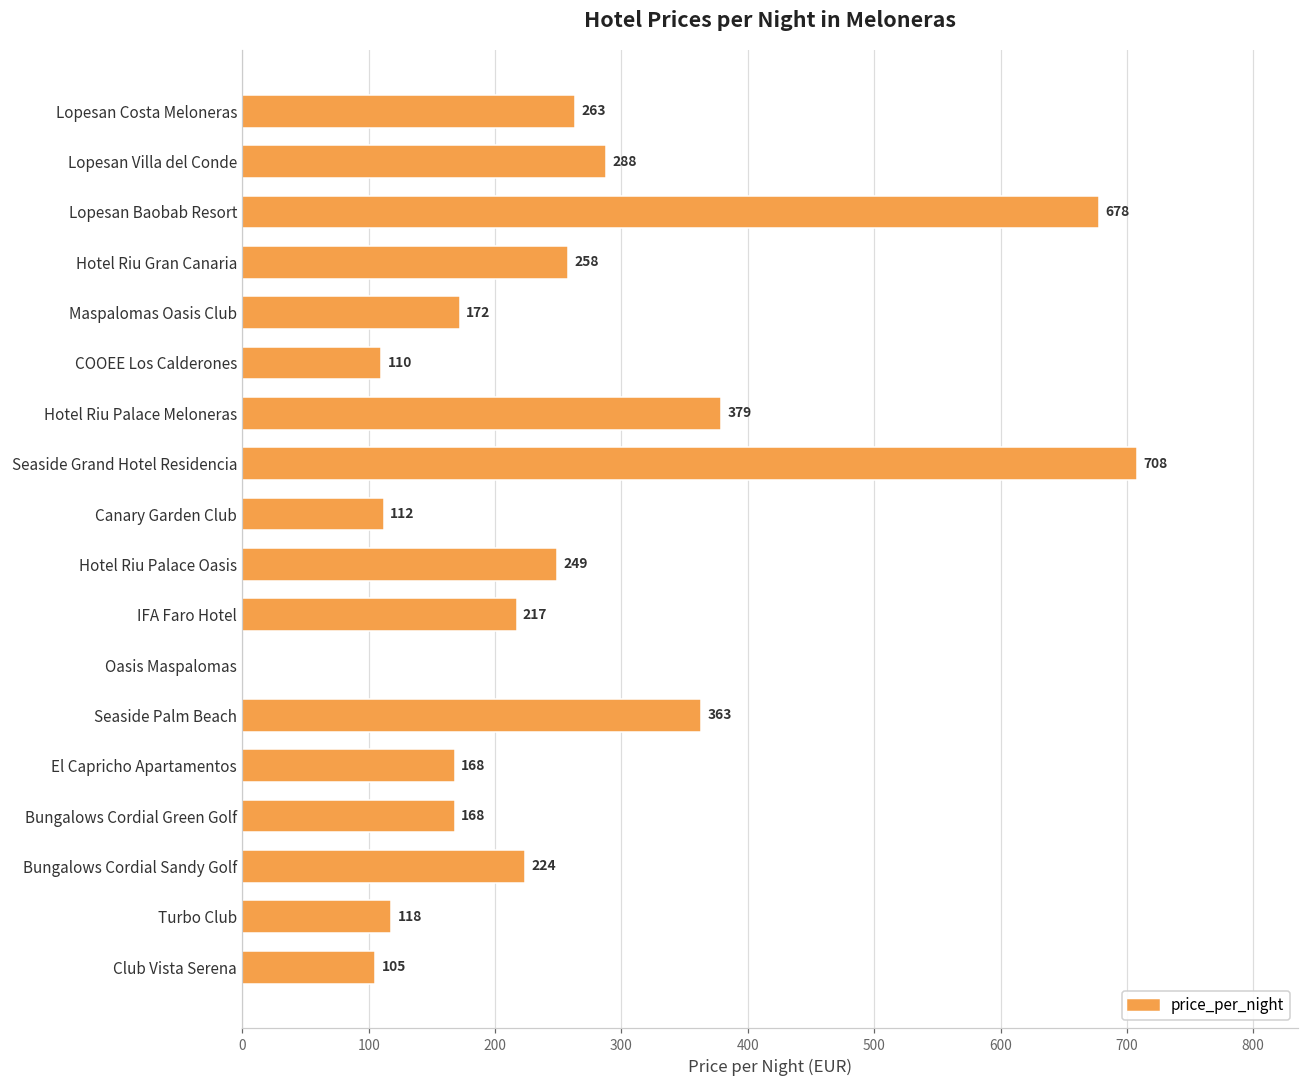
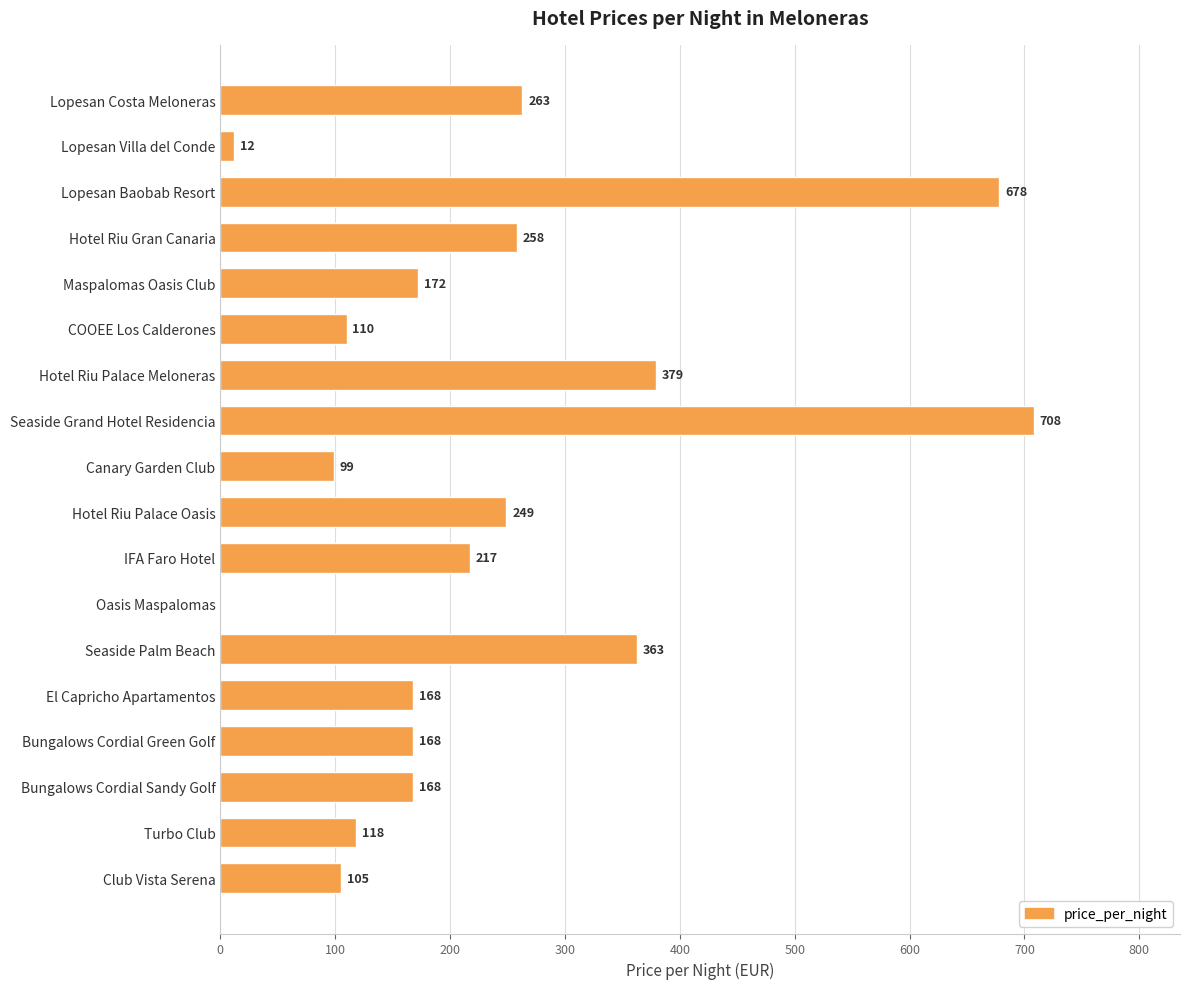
  {
    "Lopesan Costa Meloneras": 263,
-   "Lopesan Villa del Conde": 288,
+   "Lopesan Villa del Conde": 12,
    "Lopesan Baobab Resort": 678,
    "Hotel Riu Gran Canaria": 258,
    "Maspalomas Oasis Club": 172,
    "COOEE Los Calderones": 110,
    "Hotel Riu Palace Meloneras": 379,
    "Seaside Grand Hotel Residencia": 708,
-   "Canary Garden Club": 112,
+   "Canary Garden Club": 99,
    "Hotel Riu Palace Oasis": 249,
    "IFA Faro Hotel": 217,
    "Seaside Palm Beach": 363,
    "El Capricho Apartamentos": 168,
    "Bungalows Cordial Green Golf": 168,
-   "Bungalows Cordial Sandy Golf": 224,
+   "Bungalows Cordial Sandy Golf": 168,
    "Turbo Club": 118,
    "Club Vista Serena": 105
  }
